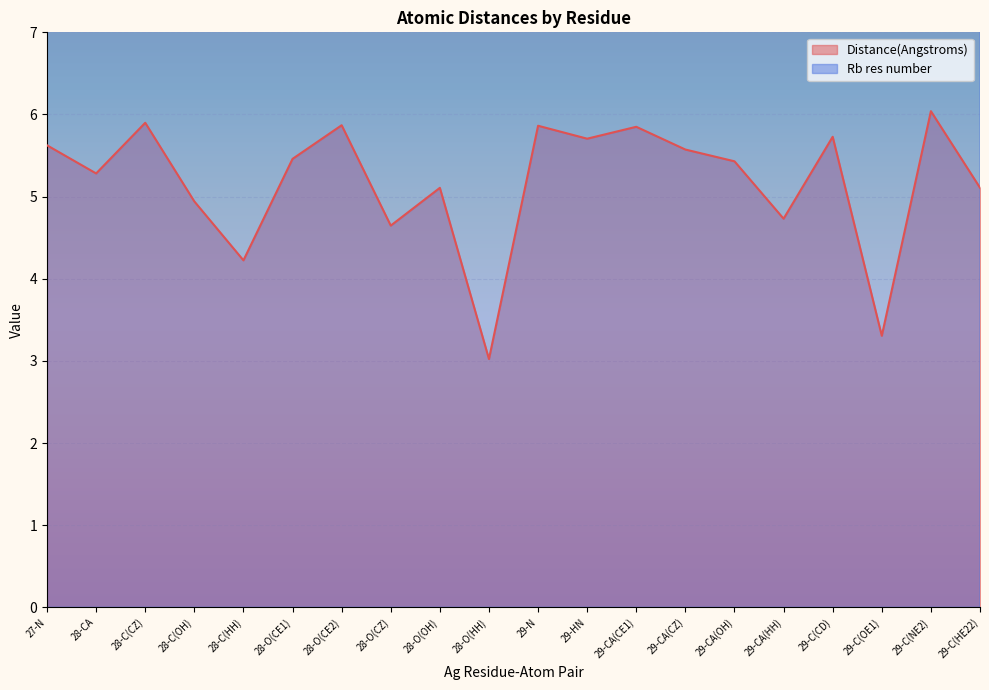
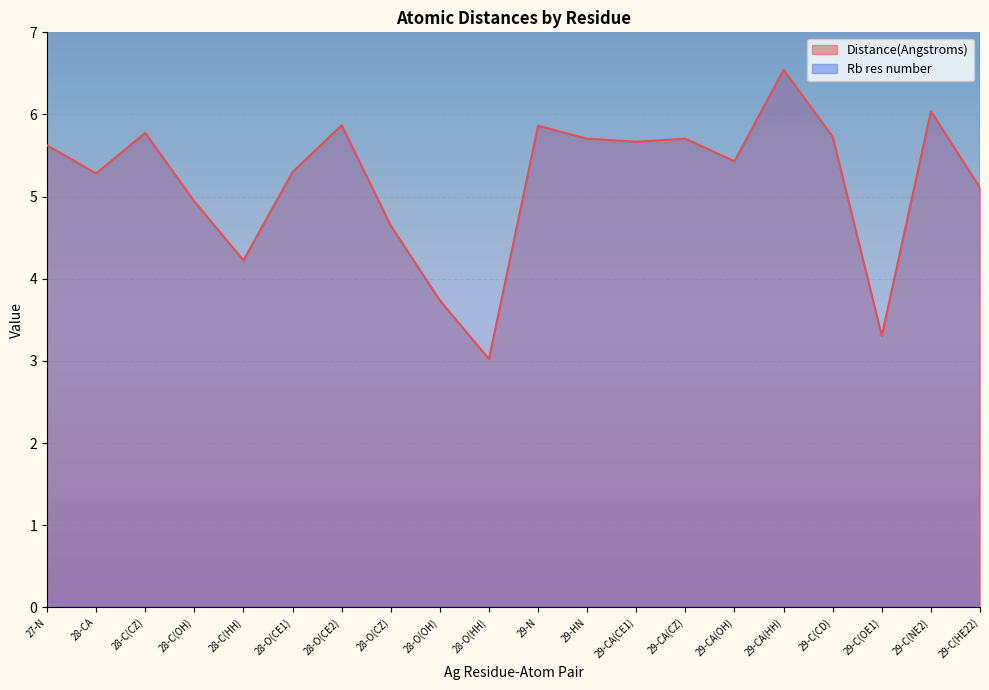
  {
    "Distance(Angstroms)": {
      "27-N": 5.6,
      "28-CA": 5.3,
-     "28-C(CZ)": 5.9,
+     "28-C(CZ)": 5.8,
      "28-C(OH)": 4.9,
      "28-C(HH)": 4.2,
-     "28-O(CE1)": 5.5,
+     "28-O(CE1)": 5.3,
      "28-O(CE2)": 5.9,
      "28-O(CZ)": 4.6,
-     "28-O(OH)": 5.1,
+     "28-O(OH)": 3.7,
      "28-O(HH)": 3.0,
      "29-N": 5.9,
      "29-HN": 5.7,
-     "29-CA(CE1)": 5.9,
-     "29-CA(CZ)": 5.6,
+     "29-CA(CE1)": 5.7,
+     "29-CA(CZ)": 5.7,
      "29-CA(OH)": 5.4,
-     "29-CA(HH)": 4.7,
+     "29-CA(HH)": 6.5,
      "29-C(CD)": 5.7,
      "29-C(OE1)": 3.3,
      "29-C(NE2)": 6.0,
      "29-C(HE22)": 5.1
    }
  }
